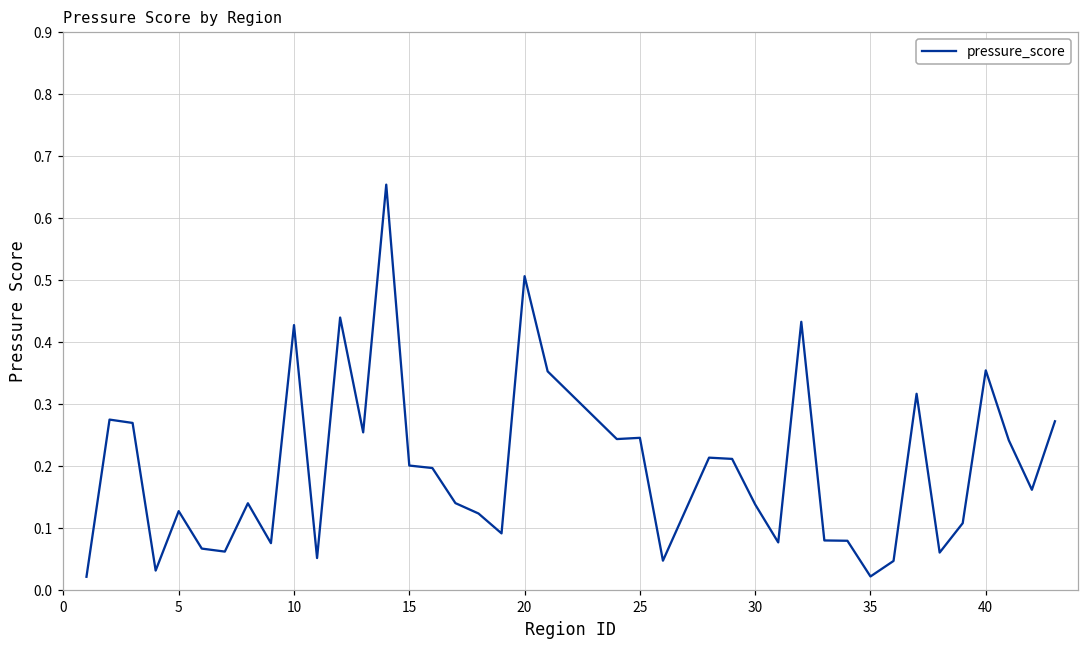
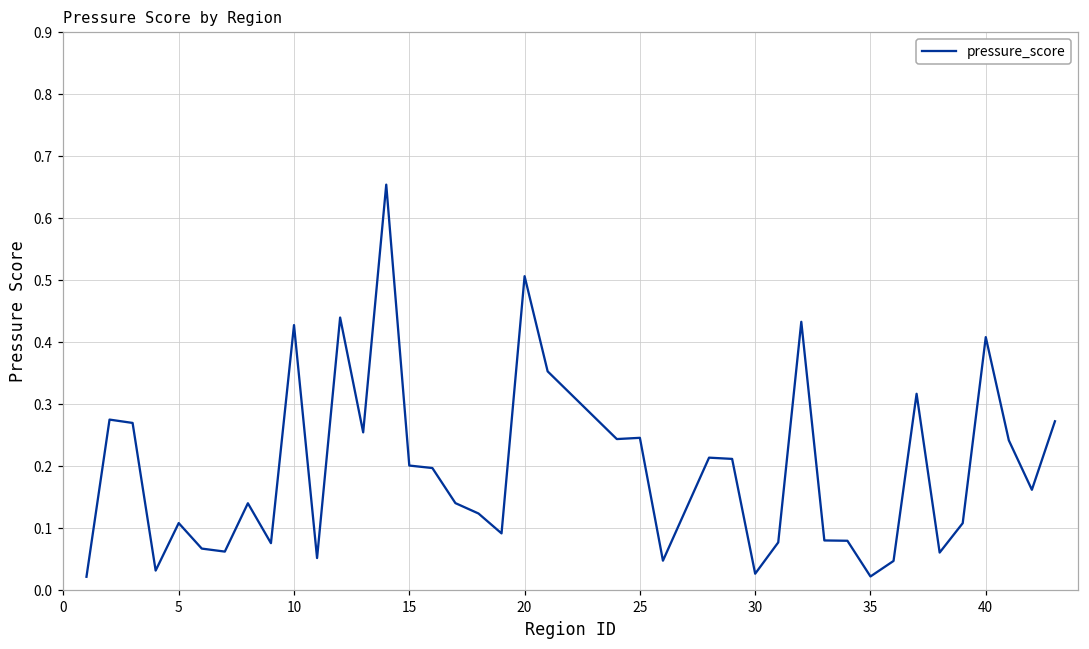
  {
-   "5": 0.13,
+   "5": 0.11,
    "10": 0.43,
    "15": 0.20,
    "20": 0.51,
    "25": 0.25,
-   "30": 0.14,
+   "30": 0.03,
    "35": 0.02,
-   "40": 0.35
+   "40": 0.41
  }
